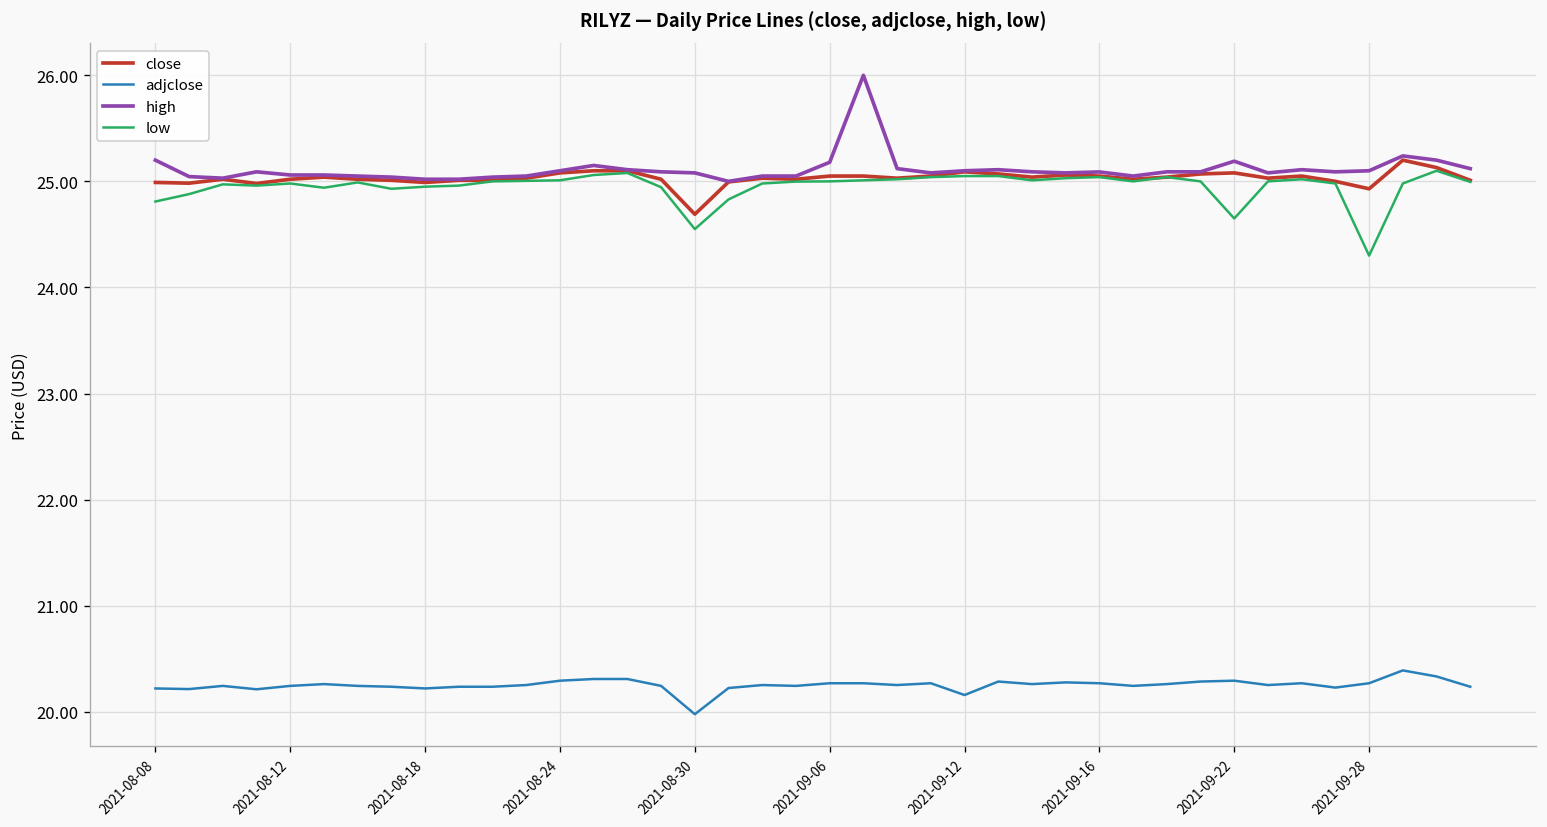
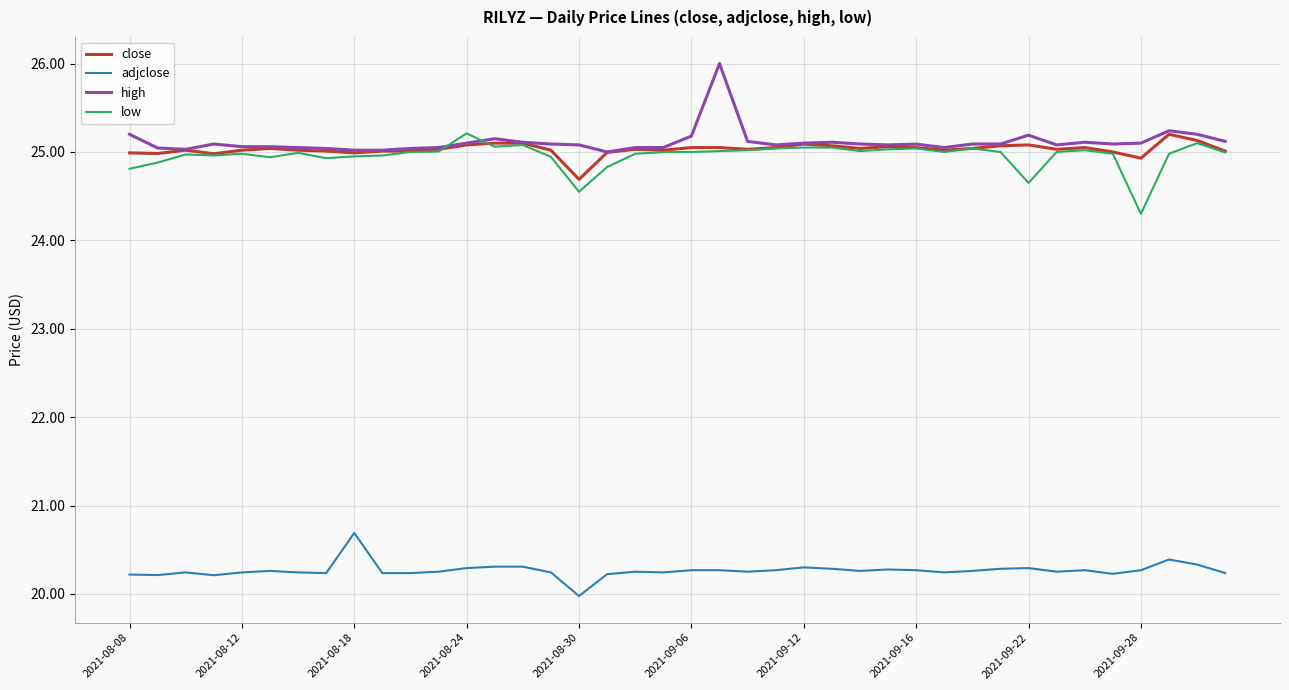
  {
    "close": {
      "2021-08-08": 25.0,
      "2021-08-12": 25.0,
      "2021-08-18": 25.0,
      "2021-08-30": 24.7,
      "2021-09-06": 25.1,
      "2021-09-22": 25.1,
      "2021-09-28": 24.9
    },
    "adjclose": {
      "2021-08-08": 20.2,
      "2021-08-12": 20.2,
-     "2021-08-18": 20.2,
+     "2021-08-18": 20.7,
      "2021-08-24": 20.3,
      "2021-08-30": 20.0,
      "2021-09-06": 20.3,
-     "2021-09-12": 20.2,
+     "2021-09-12": 20.3,
      "2021-09-16": 20.3,
      "2021-09-22": 20.3,
      "2021-09-28": 20.3
    },
    "high": {
      "2021-08-08": 25.2,
      "2021-08-12": 25.1,
      "2021-08-18": 25.0,
      "2021-08-30": 25.1,
      "2021-09-06": 25.2,
      "2021-09-16": 25.1,
      "2021-09-22": 25.2,
      "2021-09-28": 25.1
    },
    "low": {
      "2021-08-08": 24.8,
      "2021-08-12": 25.0,
      "2021-08-18": 25.0,
-     "2021-08-24": 25.0,
+     "2021-08-24": 25.2,
      "2021-08-30": 24.6,
      "2021-09-06": 25.0,
      "2021-09-12": 25.1,
      "2021-09-22": 24.7,
      "2021-09-28": 24.3
    }
  }
